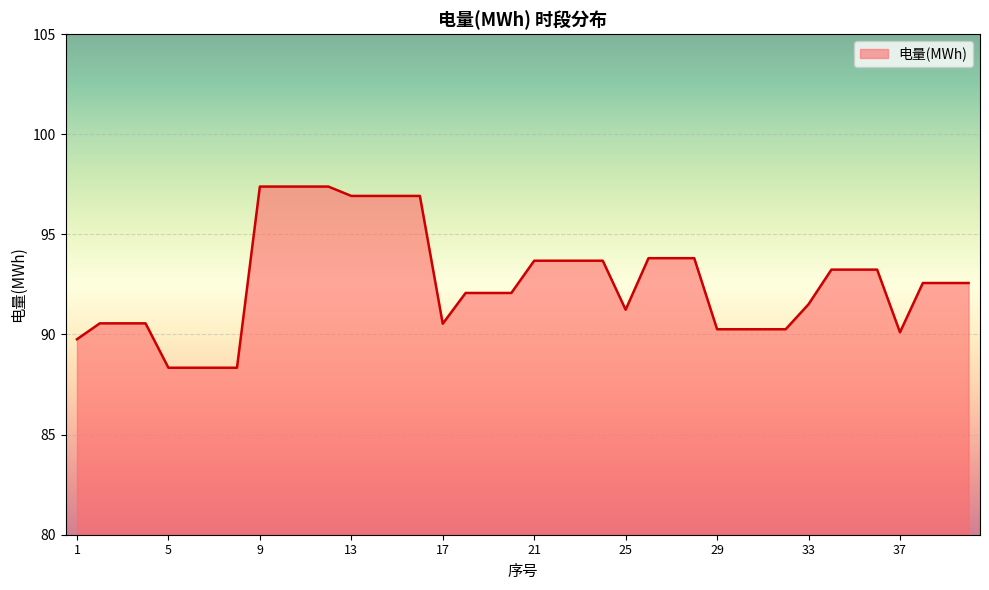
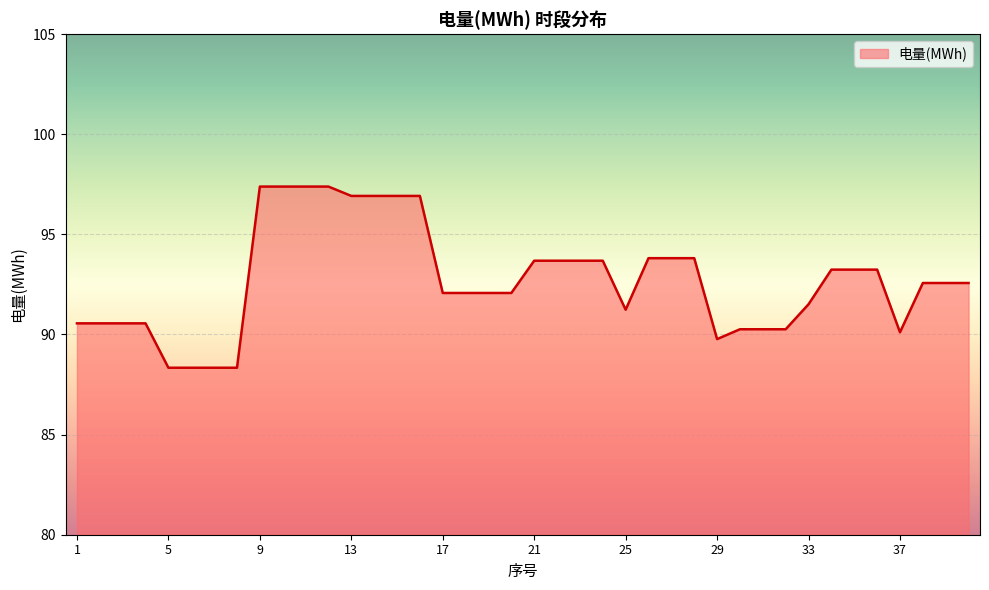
  {
-   "1": 89.8,
+   "1": 90.6,
    "5": 88.3,
    "9": 97.4,
    "13": 96.9,
-   "17": 90.5,
+   "17": 92.1,
    "21": 93.7,
    "25": 91.2,
-   "29": 90.3,
+   "29": 89.8,
    "33": 91.5,
    "37": 90.1
  }
